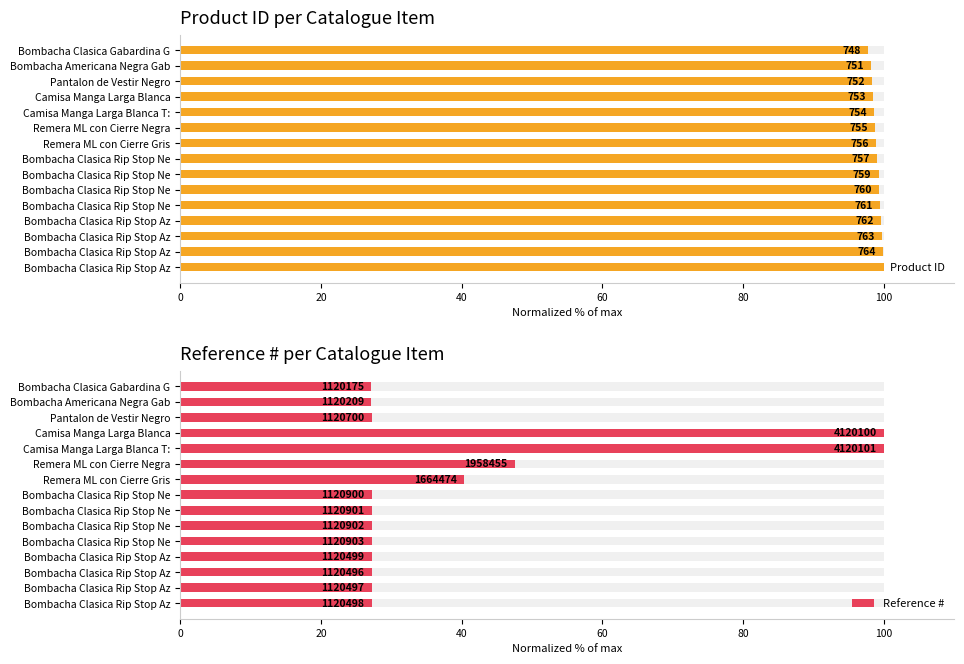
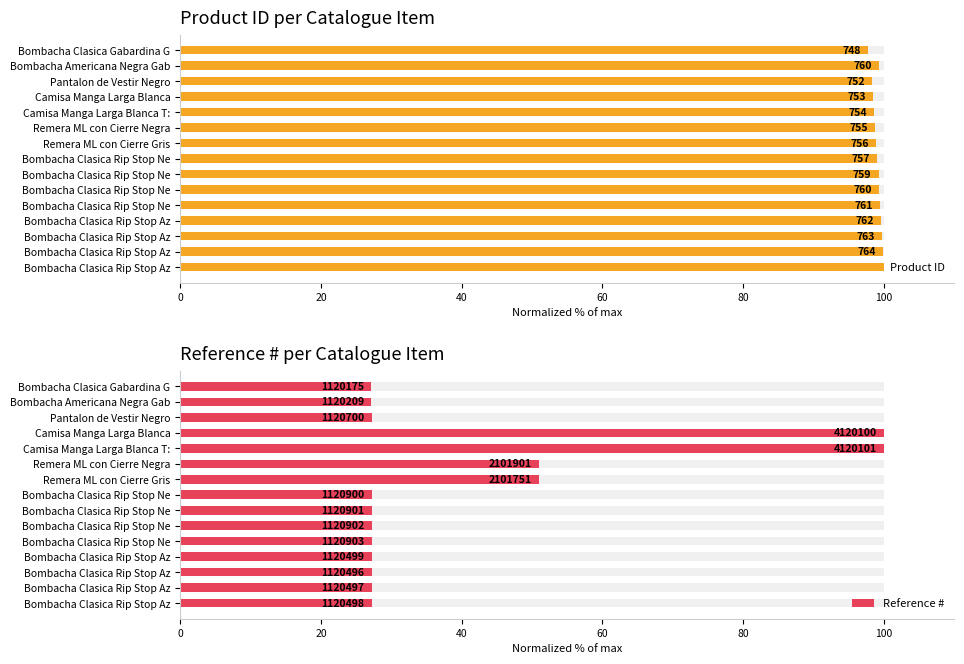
  {
    "Product ID per Catalogue Item": {
      "Product ID": {
-       "Bombacha Americana Negra Gab": 751
+       "Bombacha Americana Negra Gab": 760
      }
    },
    "Reference # per Catalogue Item": {
      "Reference #": {
-       "Remera ML con Cierre Negra": 1958455,
-       "Remera ML con Cierre Gris": 1664474
+       "Remera ML con Cierre Negra": 2101901,
+       "Remera ML con Cierre Gris": 2101751
      }
    }
  }
